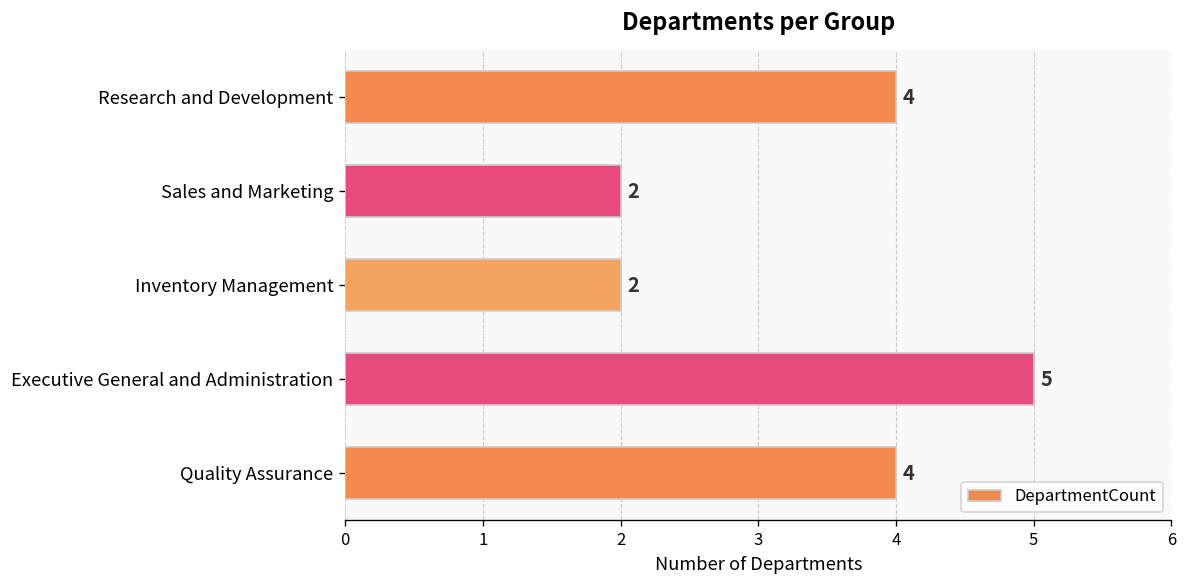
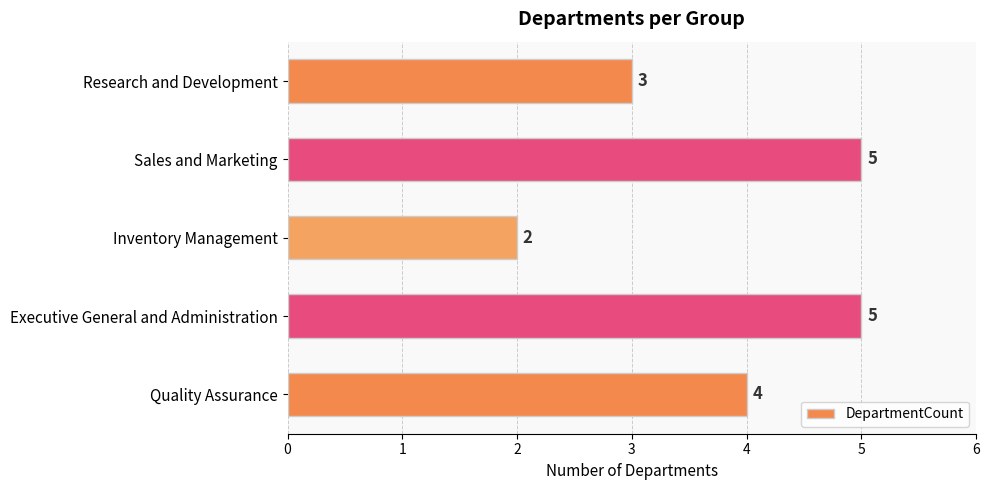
  {
-   "Research and Development": 4,
-   "Sales and Marketing": 2,
+   "Research and Development": 3,
+   "Sales and Marketing": 5,
    "Inventory Management": 2,
    "Executive General and Administration": 5,
    "Quality Assurance": 4
  }
